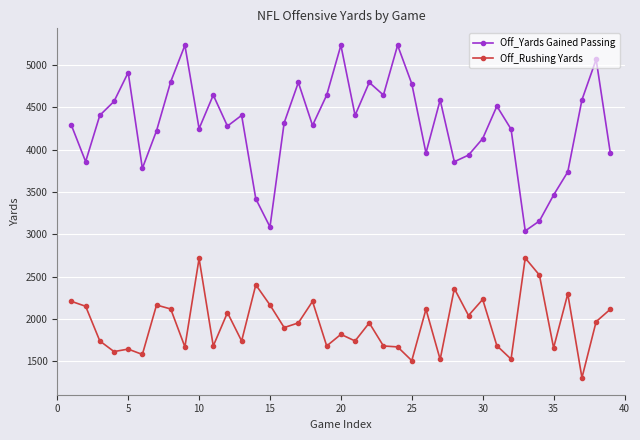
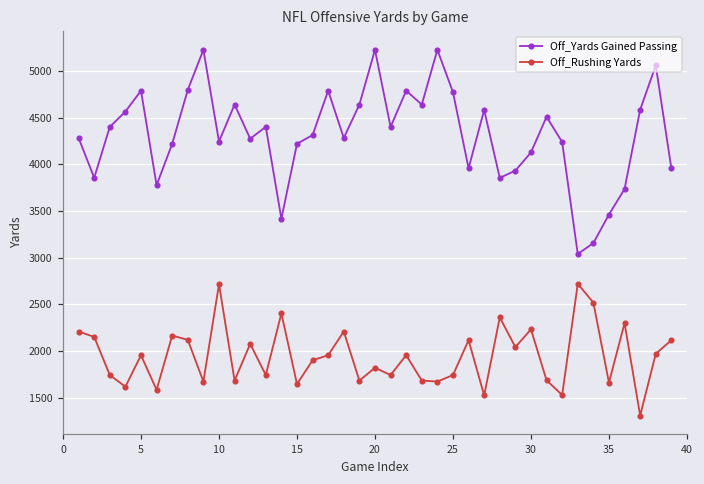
  {
    "Off_Yards Gained Passing": {
-     "5": 4900,
+     "5": 4800,
      "10": 4200,
-     "15": 3100,
+     "15": 4200,
      "20": 5200,
      "25": 4800,
      "30": 4100,
      "35": 3500
    },
    "Off_Rushing Yards": {
-     "5": 1600,
+     "5": 2000,
      "10": 2700,
-     "15": 2200,
+     "15": 1600,
      "20": 1800,
-     "25": 1500,
+     "25": 1700,
      "30": 2200,
      "35": 1700
    }
  }
